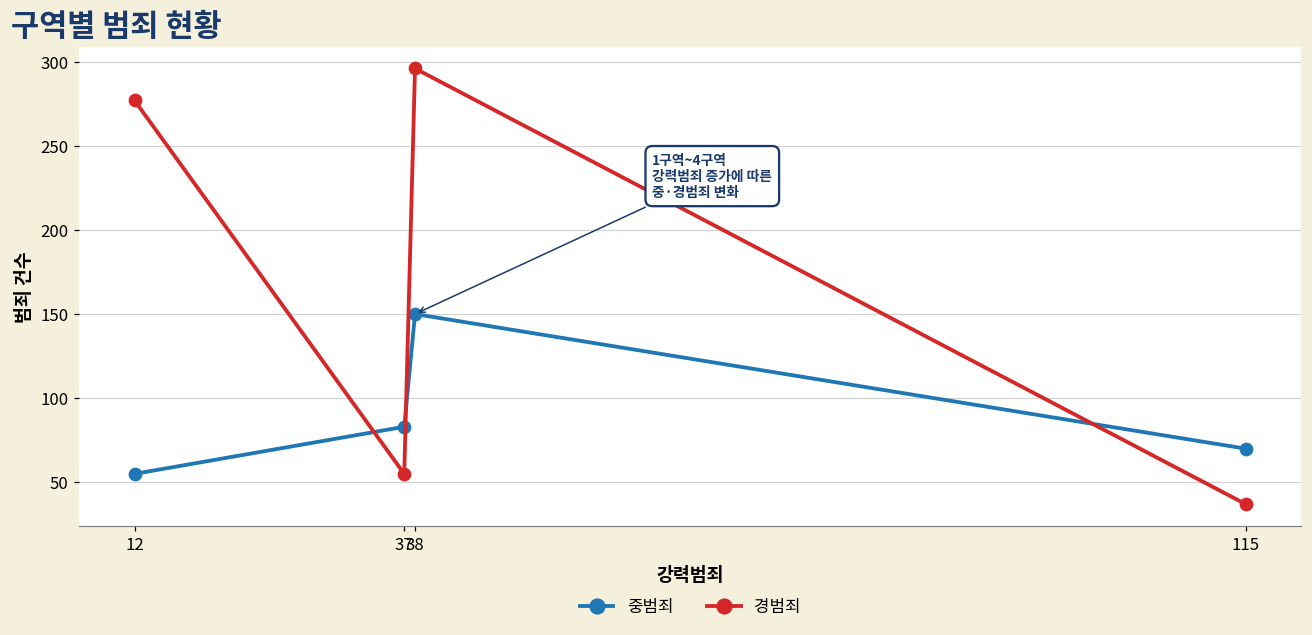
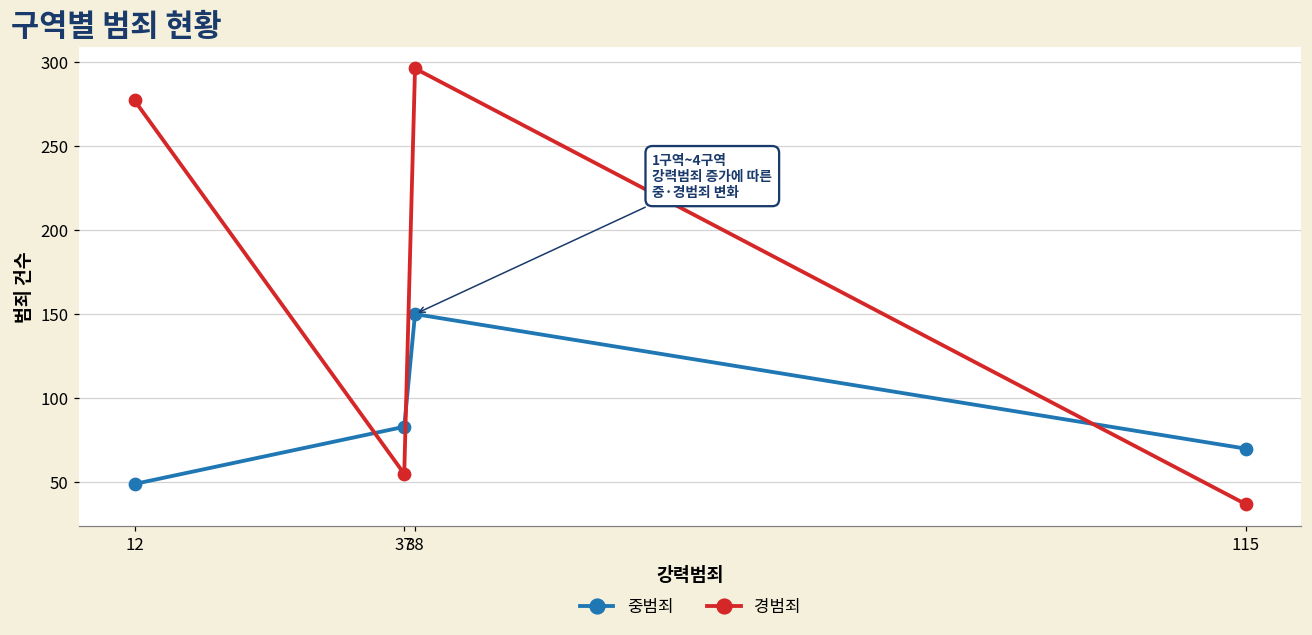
  {
    "중범죄": {
-     "12": 55,
+     "12": 49,
      "115": 70
    },
    "경범죄": {
      "12": 277,
      "115": 37
    }
  }
